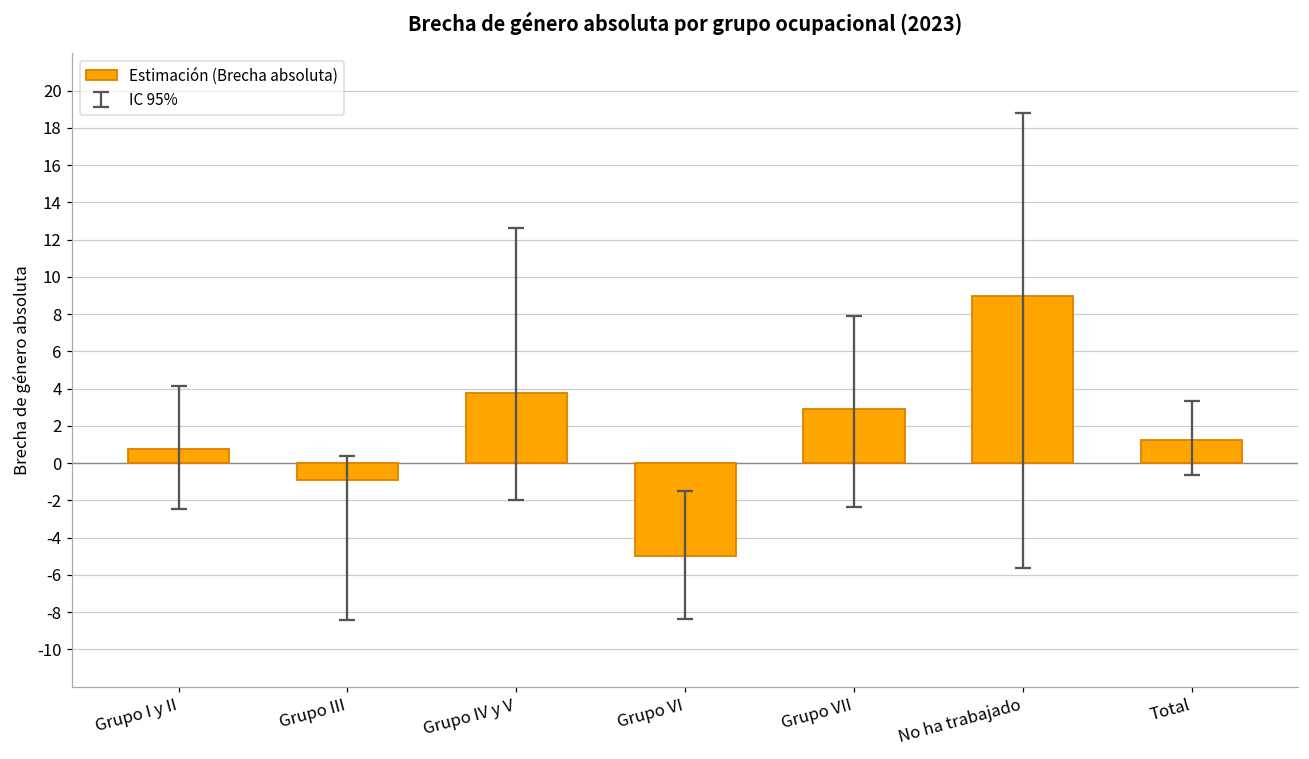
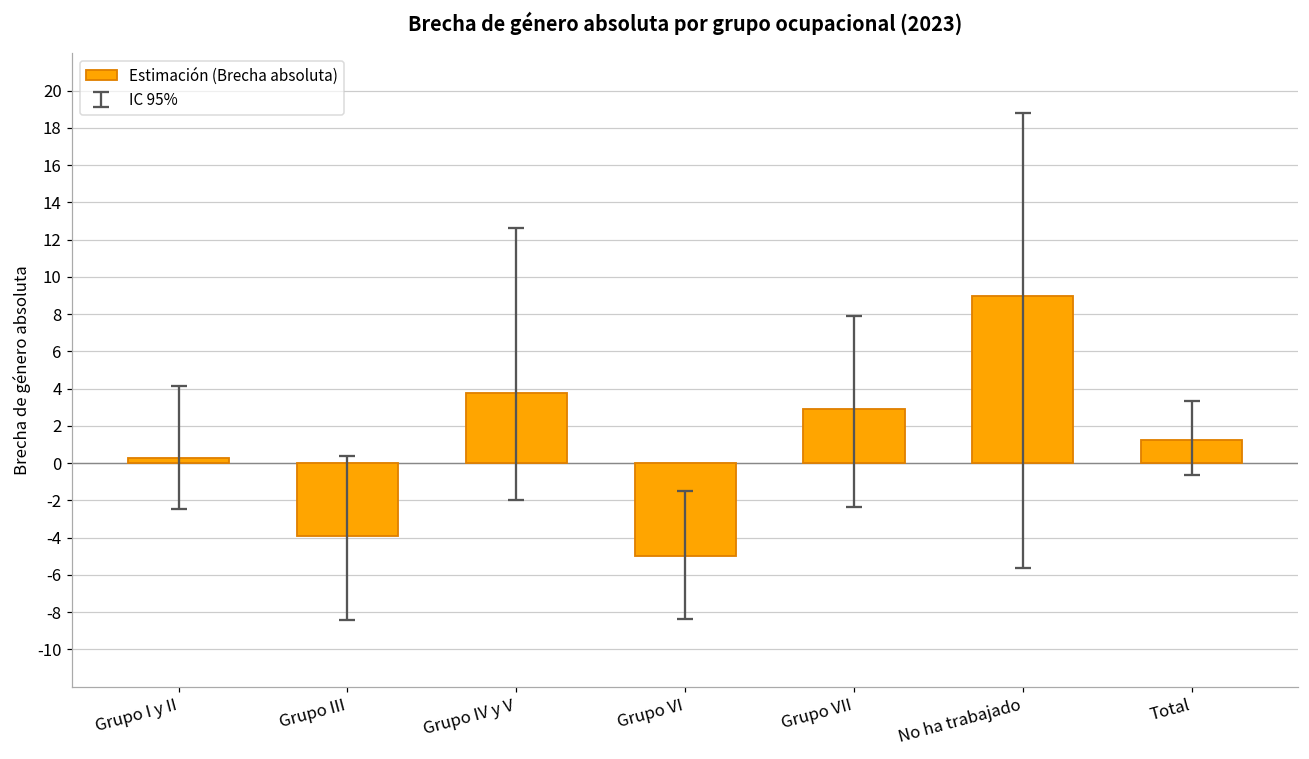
  {
    "Estimación (Brecha absoluta)": {
-     "Grupo I y II": 0.8,
-     "Grupo III": -0.9,
+     "Grupo I y II": 0.3,
+     "Grupo III": -3.9,
      "Grupo IV y V": 3.8,
      "Grupo VI": -5.0,
      "Grupo VII": 2.9,
      "No ha trabajado": 9.0,
      "Total": 1.3
    }
  }
